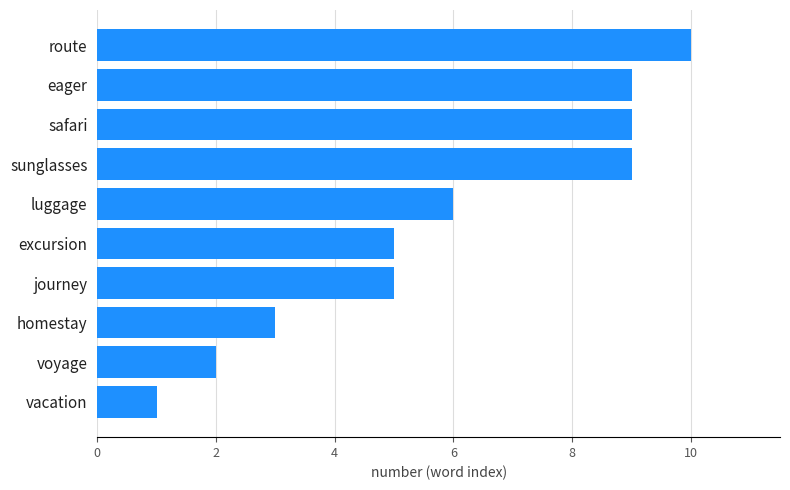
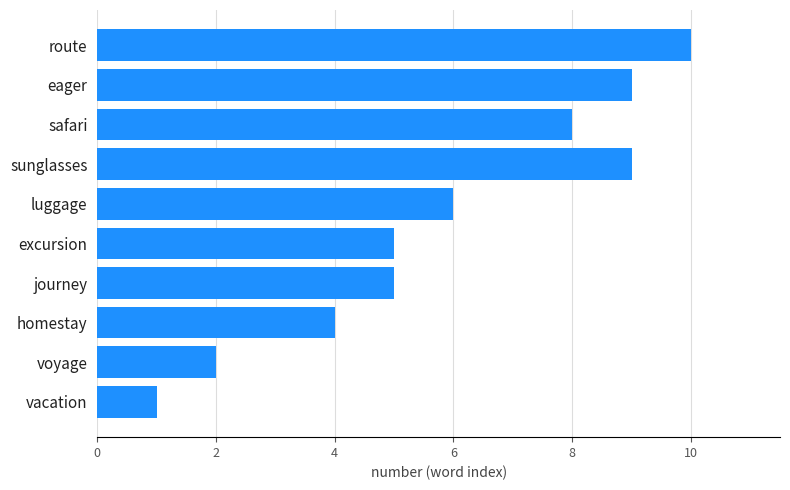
  {
    "route": 10,
    "eager": 9,
-   "safari": 9,
+   "safari": 8,
    "sunglasses": 9,
    "luggage": 6,
    "excursion": 5,
    "journey": 5,
-   "homestay": 3,
+   "homestay": 4,
    "voyage": 2,
    "vacation": 1
  }
